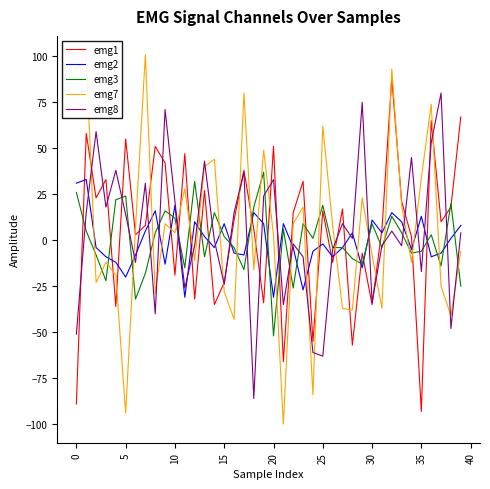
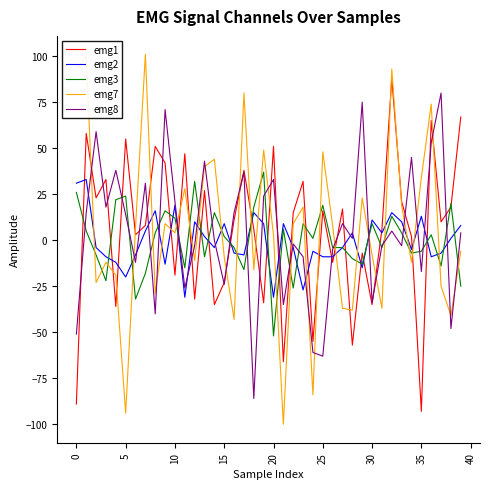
  {
    "emg1": {
      "0": -89,
      "5": 55,
      "10": -19,
      "20": 51,
      "25": 16,
      "35": -93
    },
    "emg2": {
      "0": 31,
      "5": -20,
      "10": 19,
      "15": 9,
      "20": -31,
-     "25": -2,
+     "25": -9,
      "30": 11,
      "35": 13
    },
    "emg3": {
      "0": 26,
      "5": 24,
      "10": 12,
      "15": 2,
      "20": -52,
      "25": 19,
      "30": 9,
      "35": -6
    },
    "emg7": {
      "5": -94,
      "10": 4,
-     "15": -28,
+     "15": -9,
      "20": 3,
-     "25": 62,
+     "25": 48,
      "30": -8,
      "35": 34
    },
    "emg8": {
      "0": -51,
      "5": 14,
      "10": 21,
      "20": 33,
      "25": -63,
      "35": -17
    }
  }
